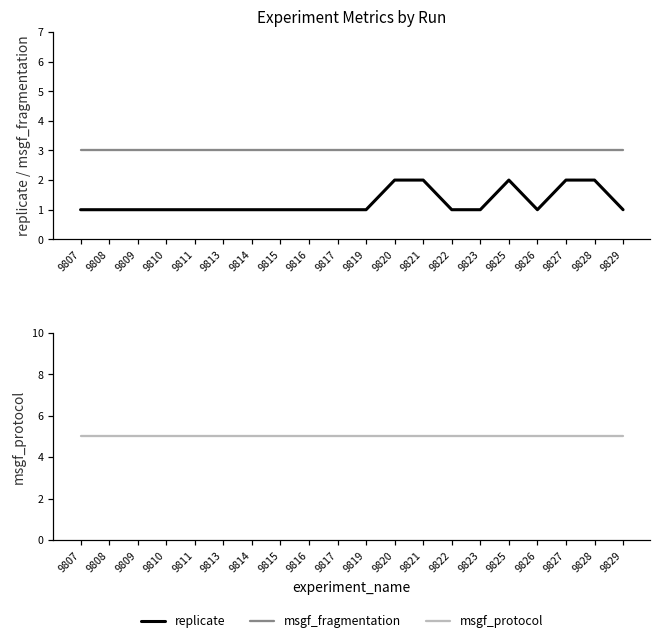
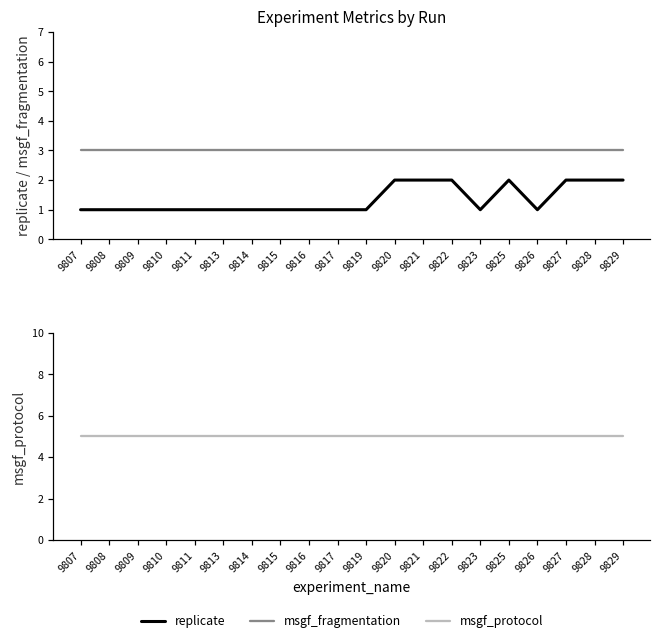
  {
    "Experiment Metrics by Run": {
      "replicate": {
        "9807": 1,
        "9808": 1,
        "9809": 1,
        "9810": 1,
        "9811": 1,
        "9813": 1,
        "9814": 1,
        "9815": 1,
        "9816": 1,
        "9817": 1,
        "9819": 1,
        "9820": 2,
        "9821": 2,
-       "9822": 1,
+       "9822": 2,
        "9823": 1,
        "9825": 2,
        "9826": 1,
        "9827": 2,
        "9828": 2,
-       "9829": 1
+       "9829": 2
      },
      "msgf_fragmentation": {
        "9807": 3,
        "9808": 3,
        "9809": 3,
        "9810": 3,
        "9811": 3,
        "9813": 3,
        "9814": 3,
        "9815": 3,
        "9816": 3,
        "9817": 3,
        "9819": 3,
        "9820": 3,
        "9821": 3,
        "9822": 3,
        "9823": 3,
        "9825": 3,
        "9826": 3,
        "9827": 3,
        "9828": 3,
        "9829": 3
      }
    }
  }
